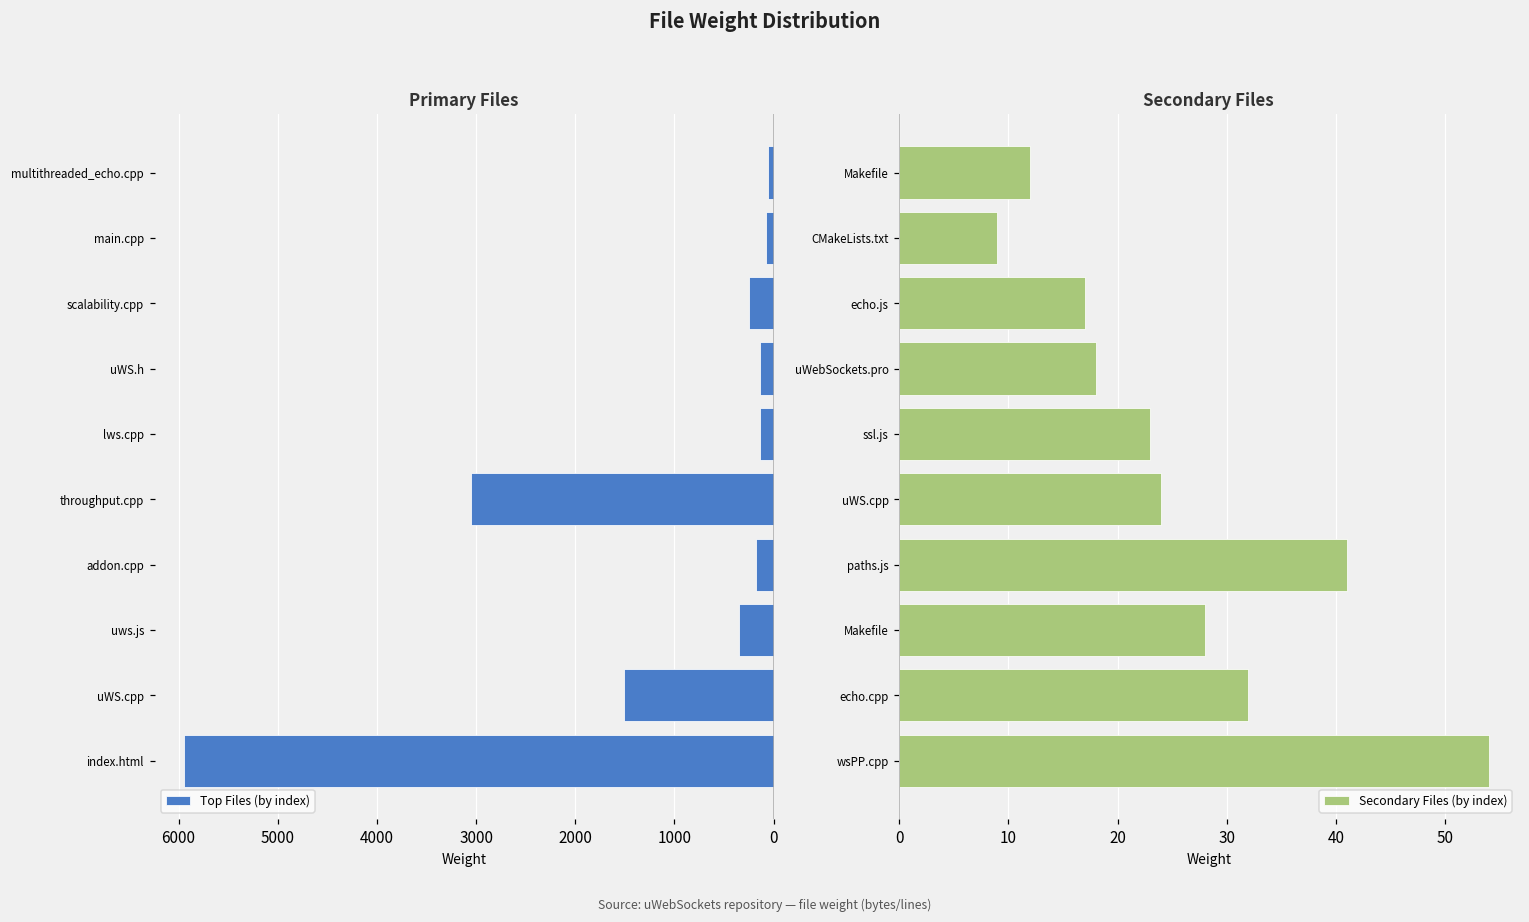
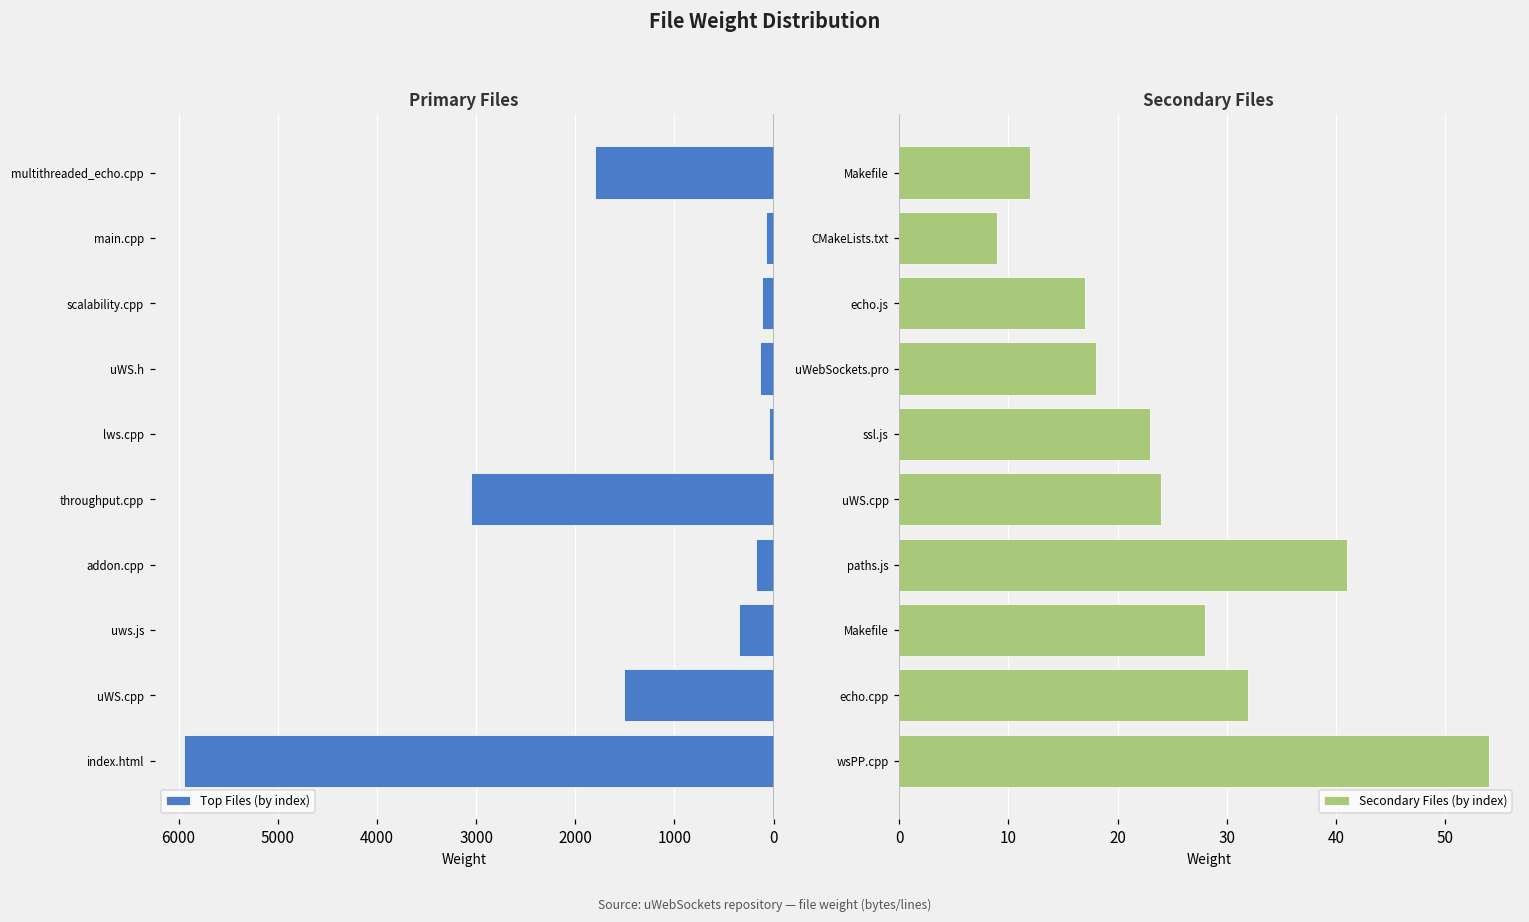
  {
    "Primary Files": {
-     "multithreaded_echo.cpp": 100,
+     "multithreaded_echo.cpp": 1800,
      "main.cpp": 100,
-     "scalability.cpp": 200,
+     "scalability.cpp": 100,
      "uWS.h": 100,
-     "lws.cpp": 100,
+     "lws.cpp": 0,
      "throughput.cpp": 3100,
      "addon.cpp": 200,
      "uws.js": 300,
      "uWS.cpp": 1500,
      "index.html": 5900
    },
    "Secondary Files": {
      "CMakeLists.txt": 9,
      "echo.js": 17,
      "uWebSockets.pro": 18,
      "ssl.js": 23,
      "uWS.cpp": 24,
      "paths.js": 41,
      "echo.cpp": 32,
      "wsPP.cpp": 54
    }
  }
